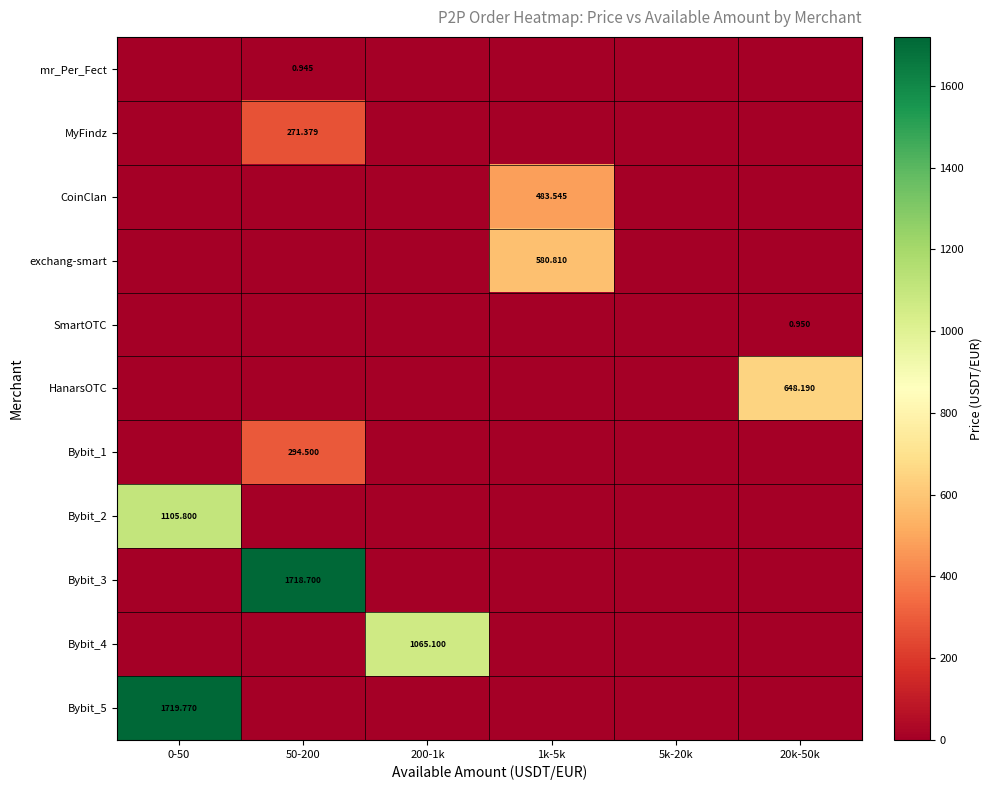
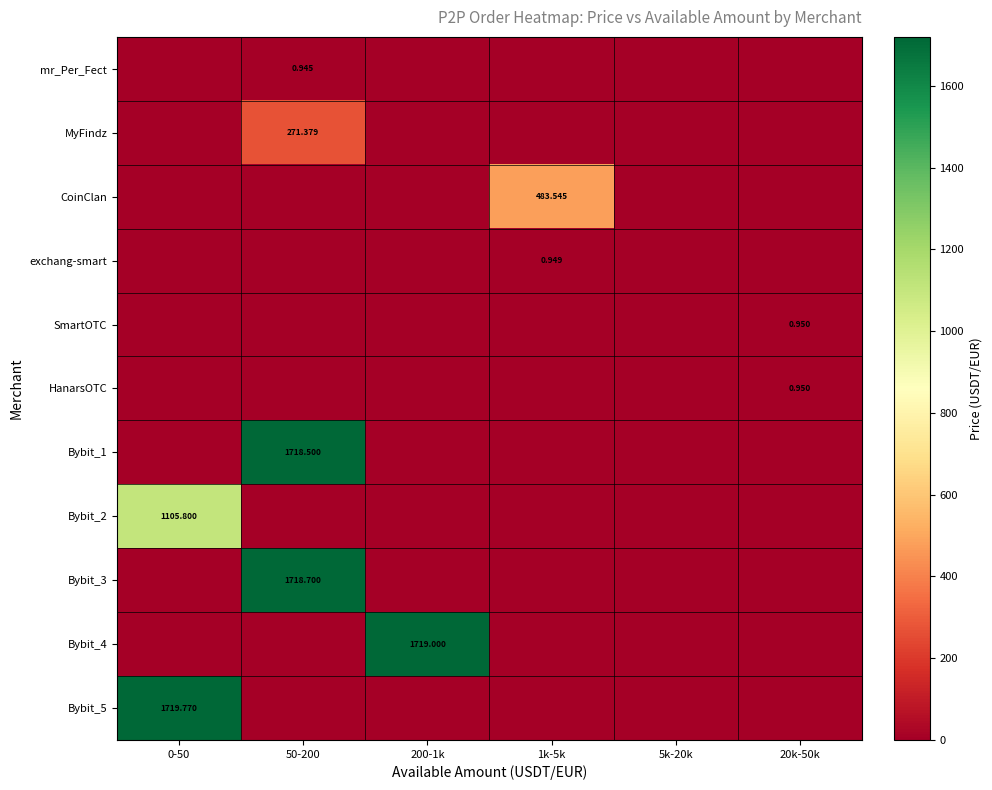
  {
    "mr_Per_Fect": {
      "50-200": 0.945
    },
    "MyFindz": {
      "50-200": 271.379
    },
    "CoinClan": {
      "1k-5k": 483.545
    },
    "exchang-smart": {
-     "1k-5k": 580.810
+     "1k-5k": 0.949
    },
    "SmartOTC": {
      "20k-50k": 0.950
    },
    "HanarsOTC": {
-     "20k-50k": 648.190
+     "20k-50k": 0.950
    },
    "Bybit_1": {
-     "50-200": 294.500
+     "50-200": 1718.500
    },
    "Bybit_2": {
      "0-50": 1105.800
    },
    "Bybit_3": {
      "50-200": 1718.700
    },
    "Bybit_4": {
-     "200-1k": 1065.100
+     "200-1k": 1719.000
    },
    "Bybit_5": {
      "0-50": 1719.770
    }
  }
